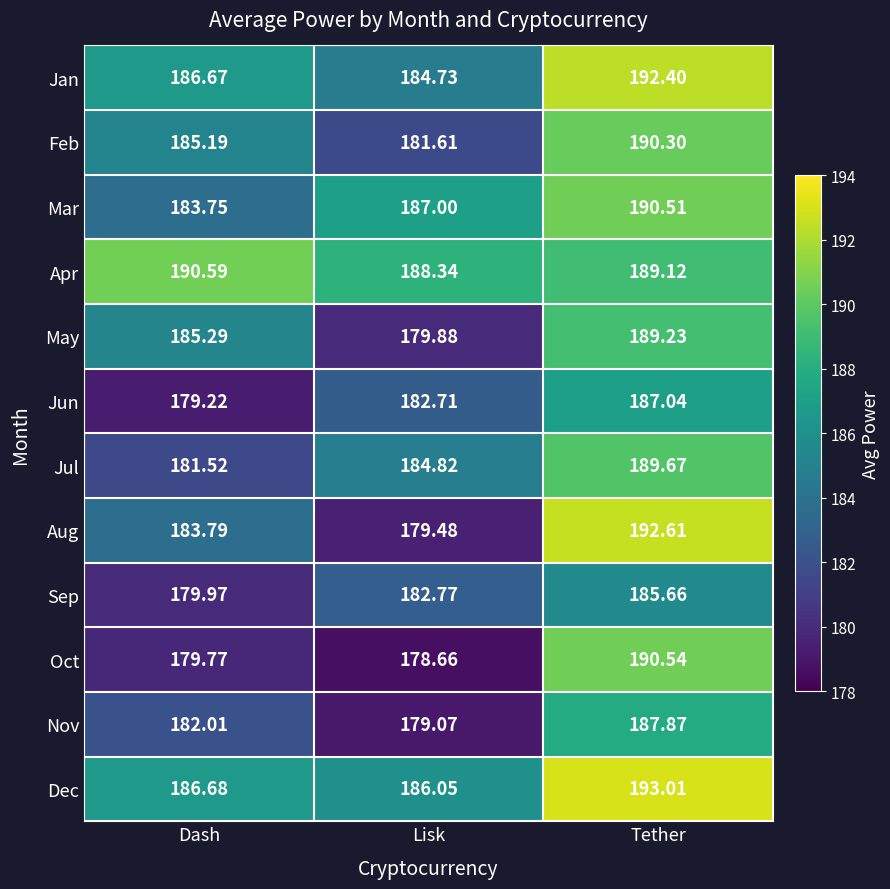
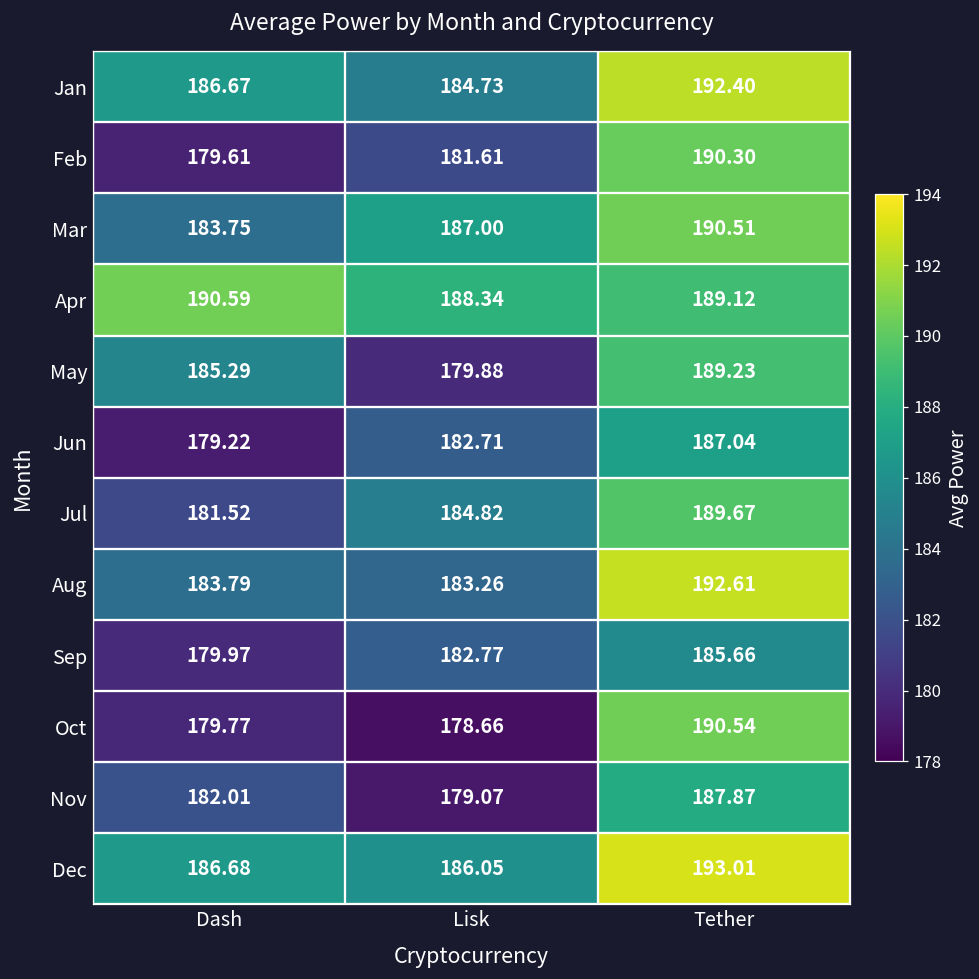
  {
    "Jan": {
      "Dash": 186.67,
      "Lisk": 184.73,
      "Tether": 192.40
    },
    "Feb": {
-     "Dash": 185.19,
+     "Dash": 179.61,
      "Lisk": 181.61,
      "Tether": 190.30
    },
    "Mar": {
      "Dash": 183.75,
      "Lisk": 187.00,
      "Tether": 190.51
    },
    "Apr": {
      "Dash": 190.59,
      "Lisk": 188.34,
      "Tether": 189.12
    },
    "May": {
      "Dash": 185.29,
      "Lisk": 179.88,
      "Tether": 189.23
    },
    "Jun": {
      "Dash": 179.22,
      "Lisk": 182.71,
      "Tether": 187.04
    },
    "Jul": {
      "Dash": 181.52,
      "Lisk": 184.82,
      "Tether": 189.67
    },
    "Aug": {
      "Dash": 183.79,
-     "Lisk": 179.48,
+     "Lisk": 183.26,
      "Tether": 192.61
    },
    "Sep": {
      "Dash": 179.97,
      "Lisk": 182.77,
      "Tether": 185.66
    },
    "Oct": {
      "Dash": 179.77,
      "Lisk": 178.66,
      "Tether": 190.54
    },
    "Nov": {
      "Dash": 182.01,
      "Lisk": 179.07,
      "Tether": 187.87
    },
    "Dec": {
      "Dash": 186.68,
      "Lisk": 186.05,
      "Tether": 193.01
    }
  }
